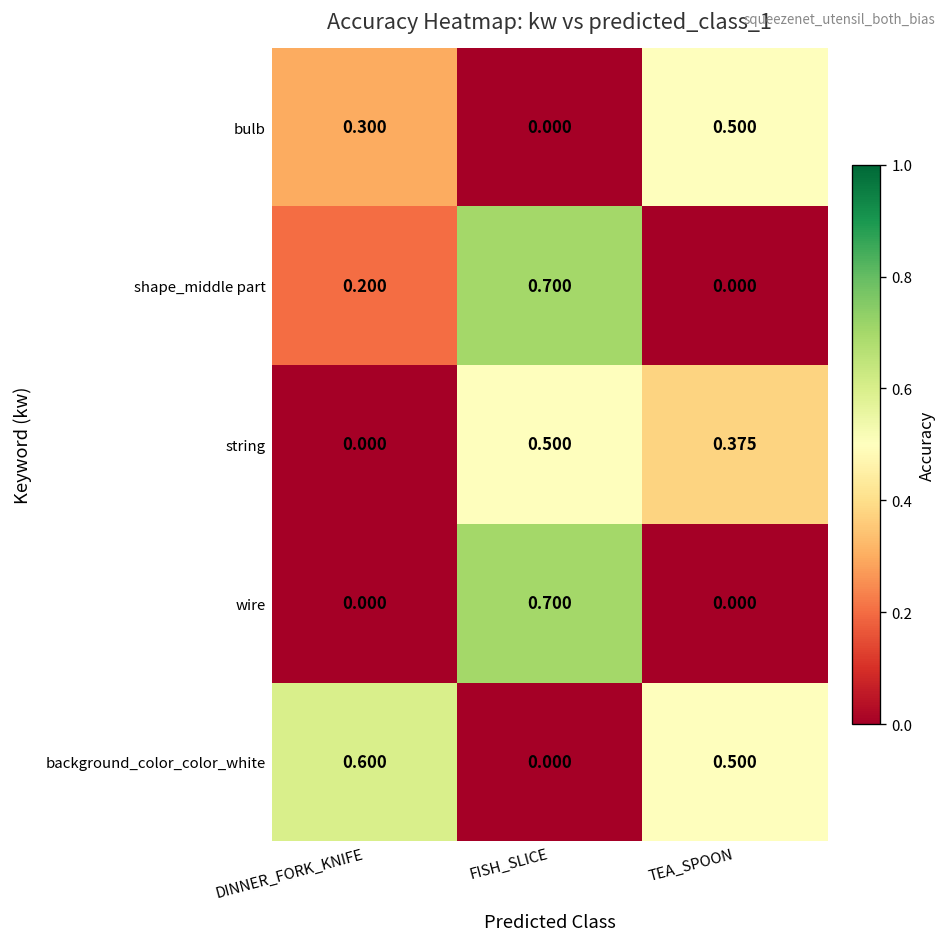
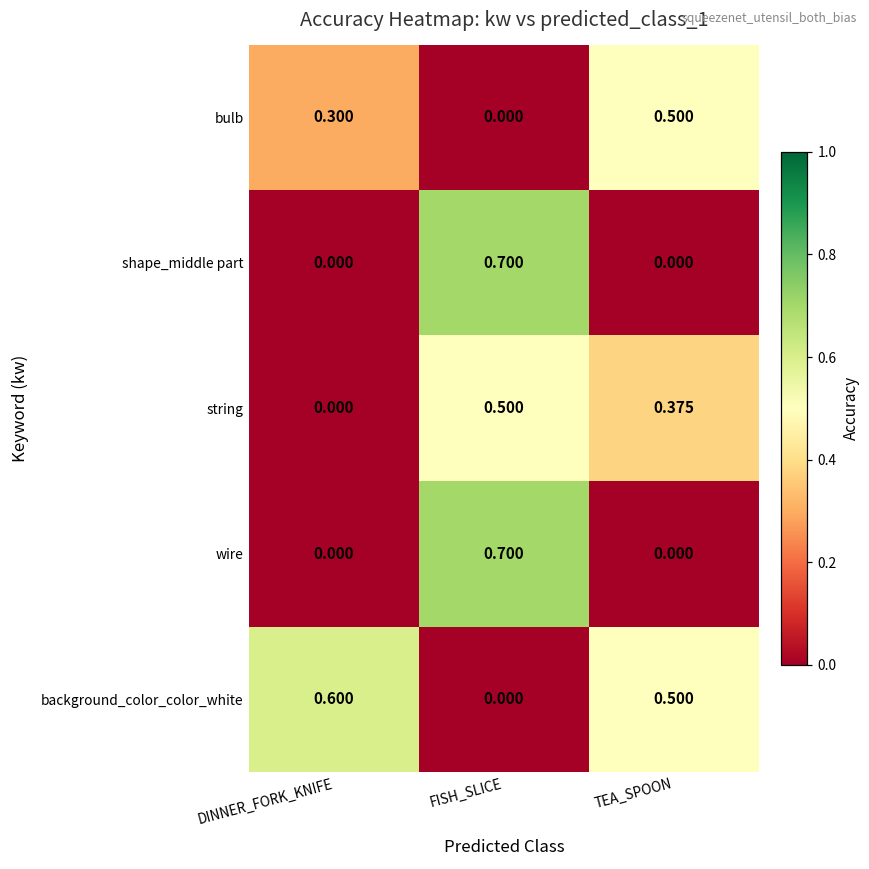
  {
    "bulb": {
      "DINNER_FORK_KNIFE": 0.300,
      "FISH_SLICE": 0.000,
      "TEA_SPOON": 0.500
    },
    "shape_middle part": {
-     "DINNER_FORK_KNIFE": 0.200,
+     "DINNER_FORK_KNIFE": 0.000,
      "FISH_SLICE": 0.700,
      "TEA_SPOON": 0.000
    },
    "string": {
      "DINNER_FORK_KNIFE": 0.000,
      "FISH_SLICE": 0.500,
      "TEA_SPOON": 0.375
    },
    "wire": {
      "DINNER_FORK_KNIFE": 0.000,
      "FISH_SLICE": 0.700,
      "TEA_SPOON": 0.000
    },
    "background_color_color_white": {
      "DINNER_FORK_KNIFE": 0.600,
      "FISH_SLICE": 0.000,
      "TEA_SPOON": 0.500
    }
  }
